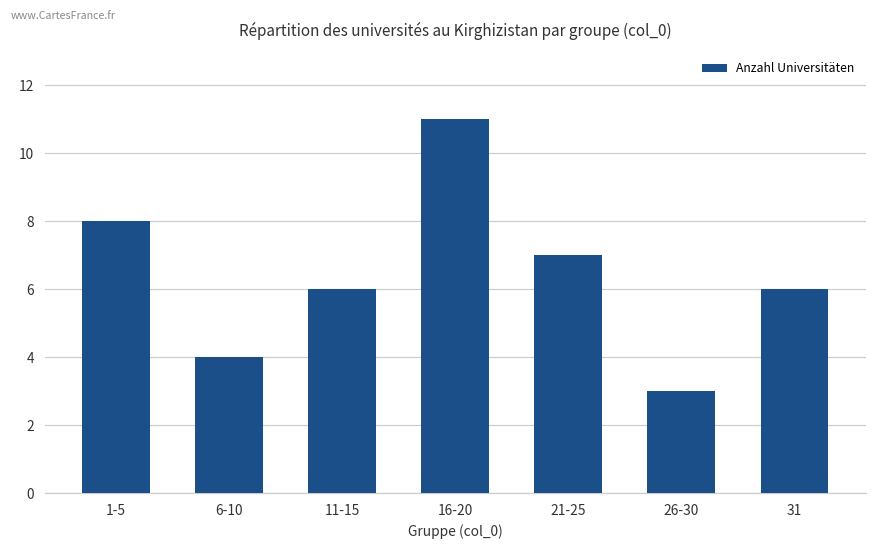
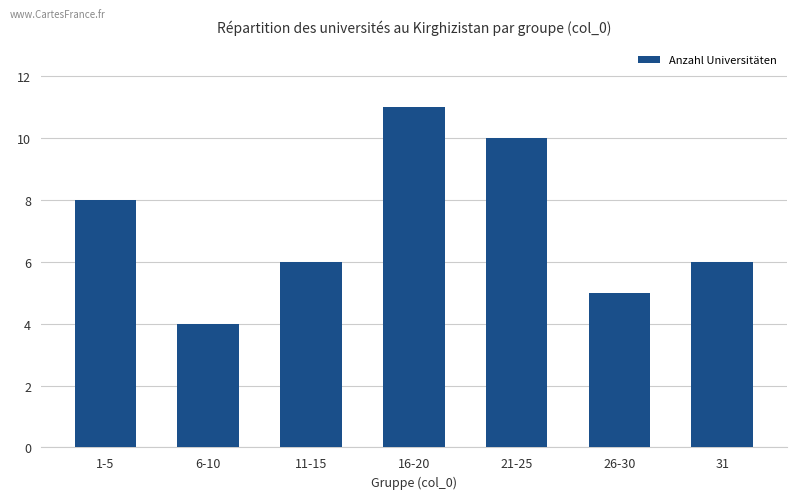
  {
    "1-5": 8,
    "6-10": 4,
    "11-15": 6,
    "16-20": 11,
-   "21-25": 7,
-   "26-30": 3,
+   "21-25": 10,
+   "26-30": 5,
    "31": 6
  }
